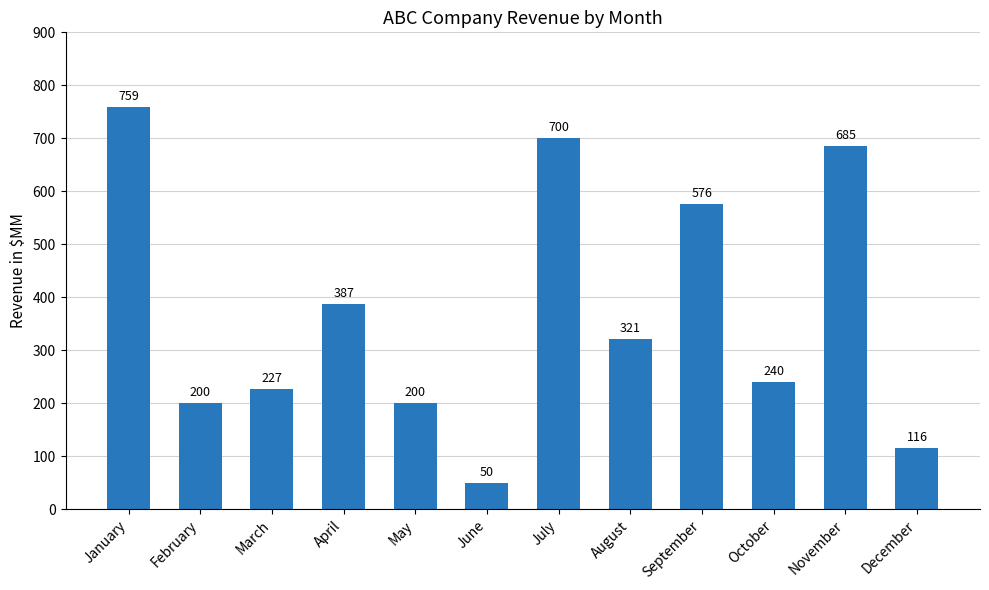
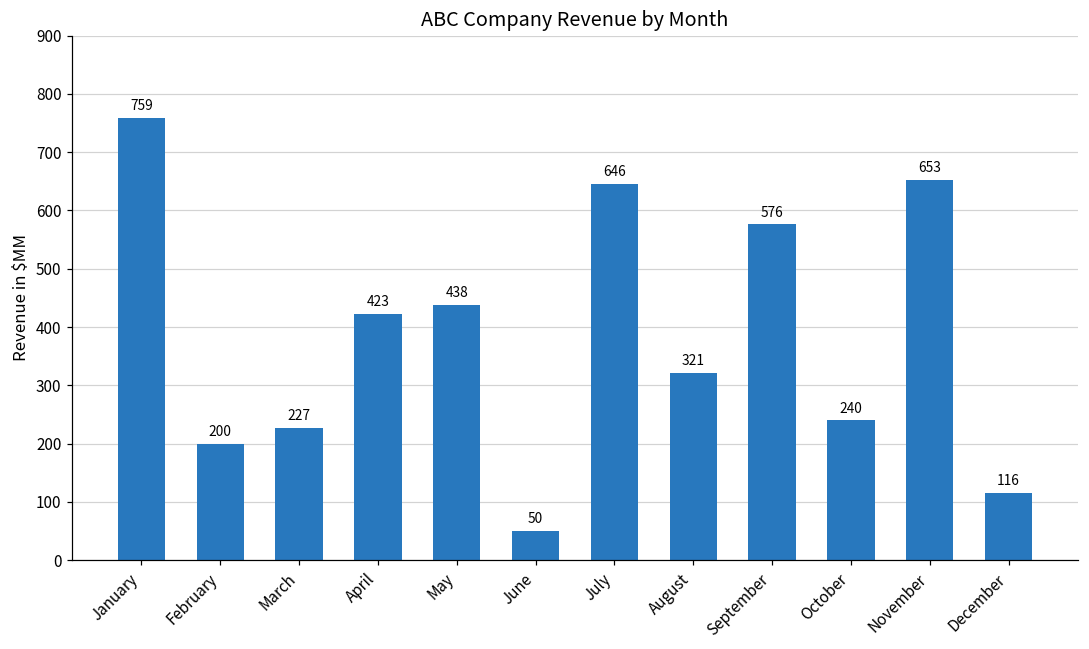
  {
    "January": 759,
    "February": 200,
    "March": 227,
-   "April": 387,
-   "May": 200,
+   "April": 423,
+   "May": 438,
    "June": 50,
-   "July": 700,
+   "July": 646,
    "August": 321,
    "September": 576,
    "October": 240,
-   "November": 685,
+   "November": 653,
    "December": 116
  }
